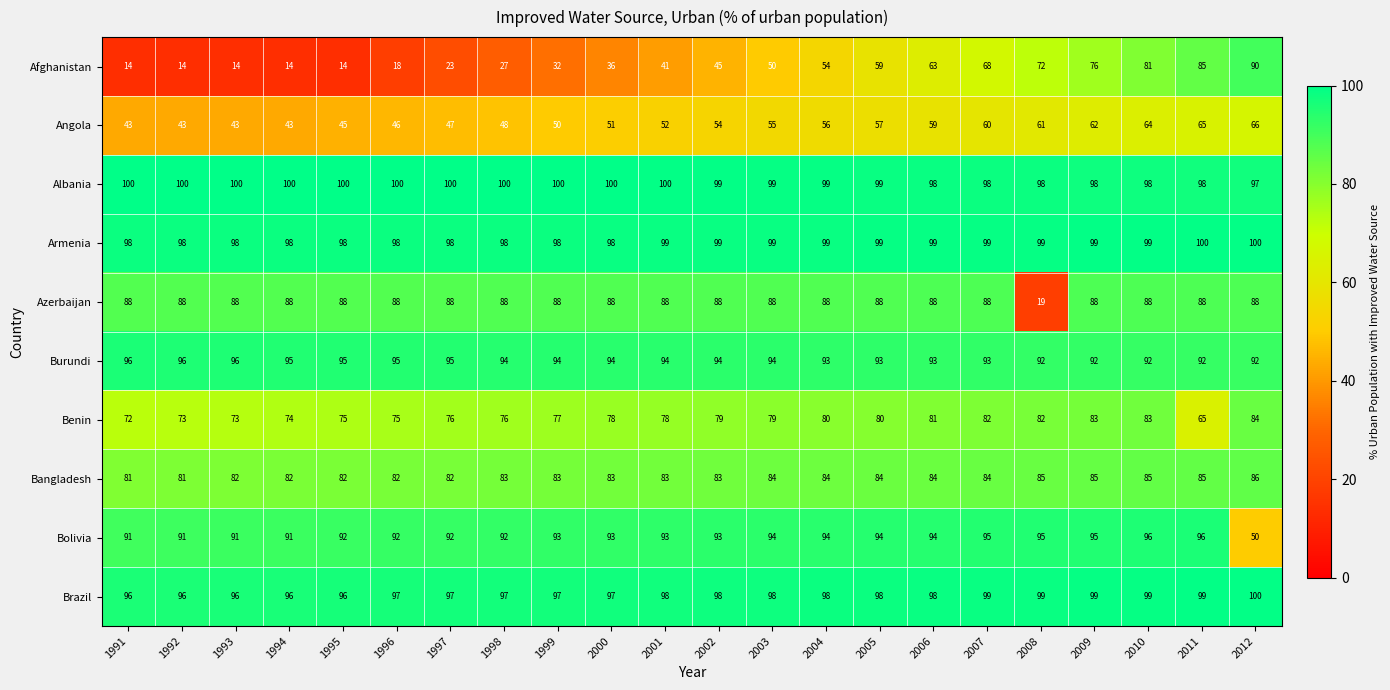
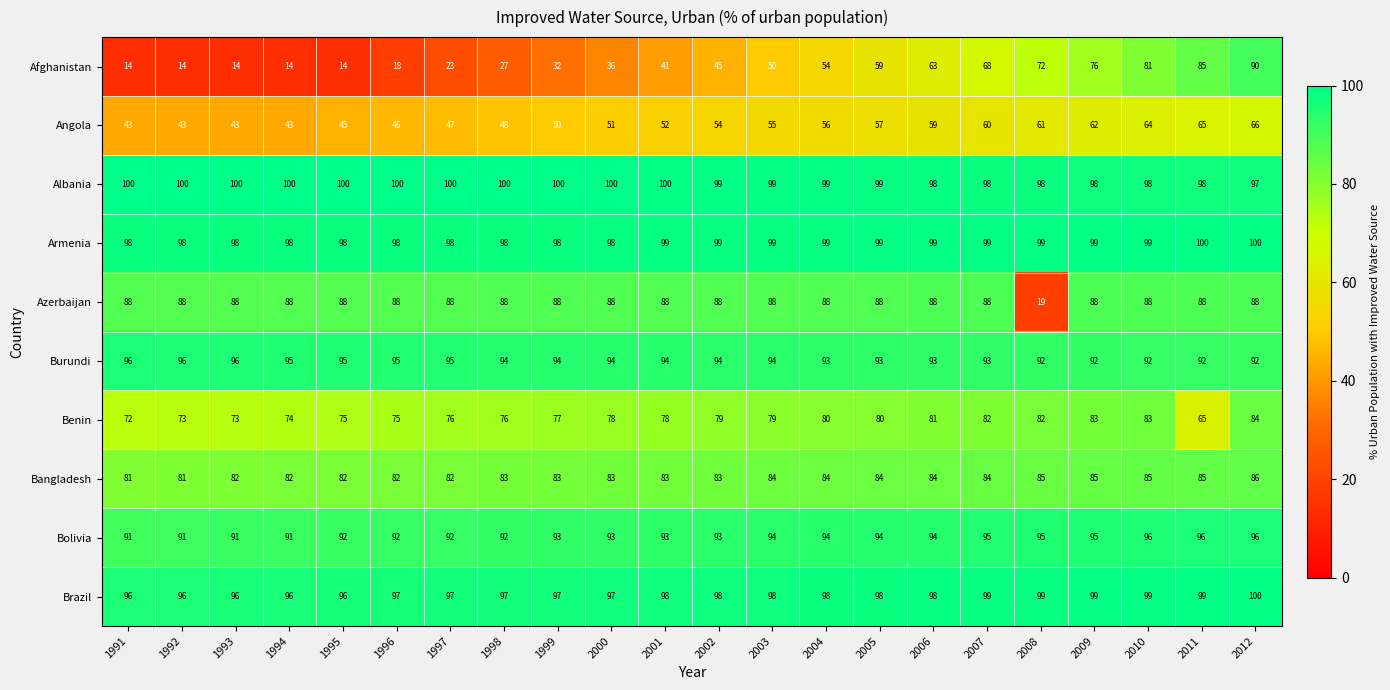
  {
    "Bolivia": {
      "1991": 91,
      "1992": 91,
      "1993": 91,
      "1994": 91,
      "1995": 92,
      "1996": 92,
      "1997": 92,
      "1998": 92,
      "1999": 93,
      "2000": 93,
      "2001": 93,
      "2002": 93,
      "2003": 94,
      "2004": 94,
      "2005": 94,
      "2006": 94,
      "2007": 95,
      "2008": 95,
      "2009": 95,
      "2010": 96,
      "2011": 96,
-     "2012": 50
+     "2012": 96
    }
  }
